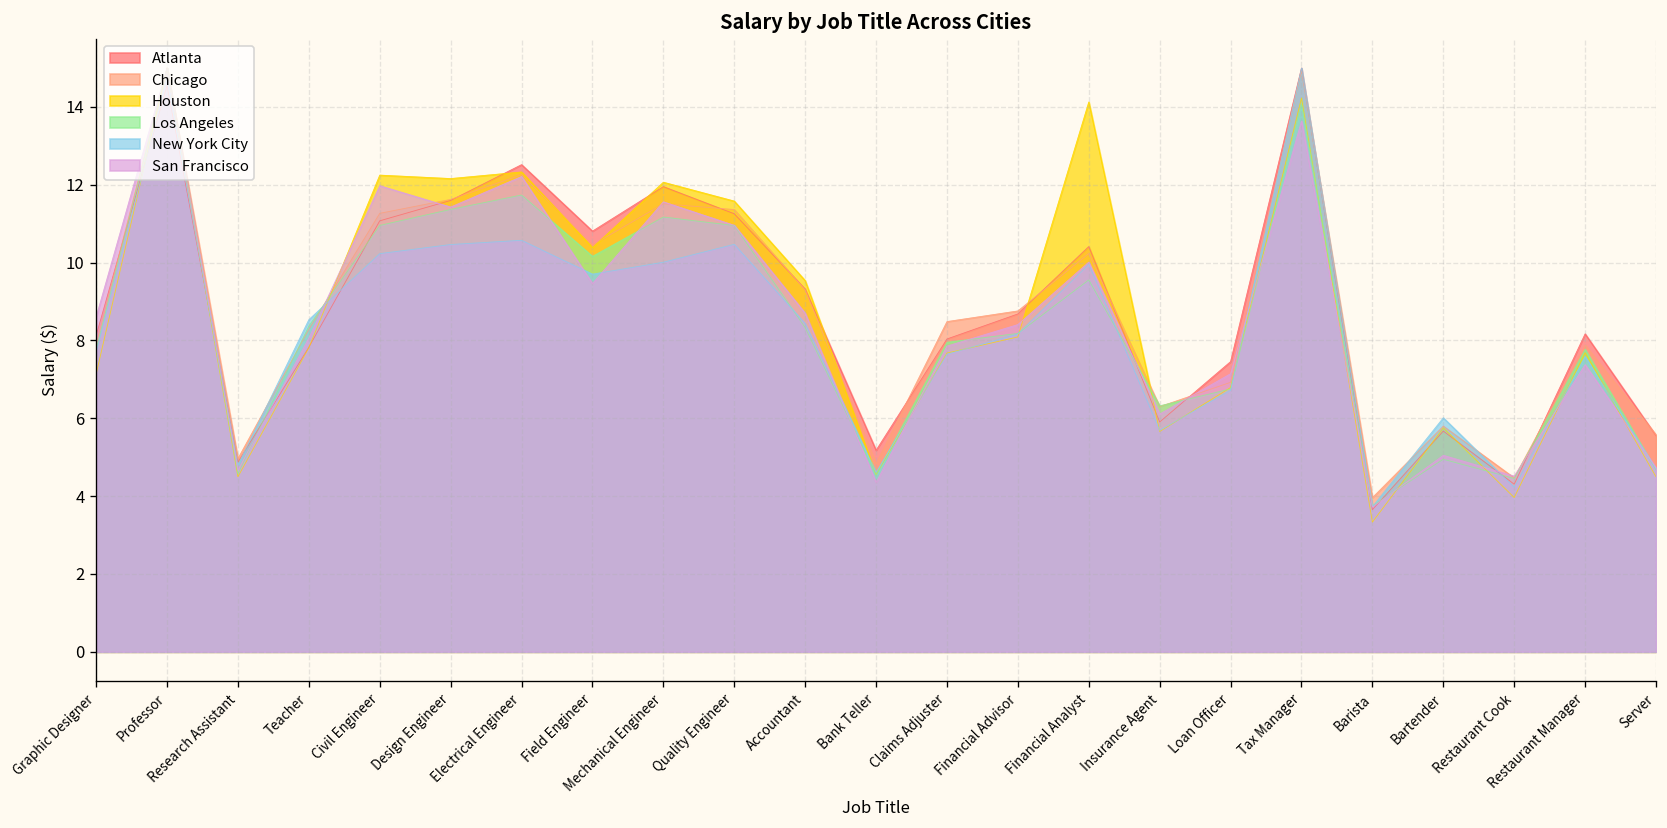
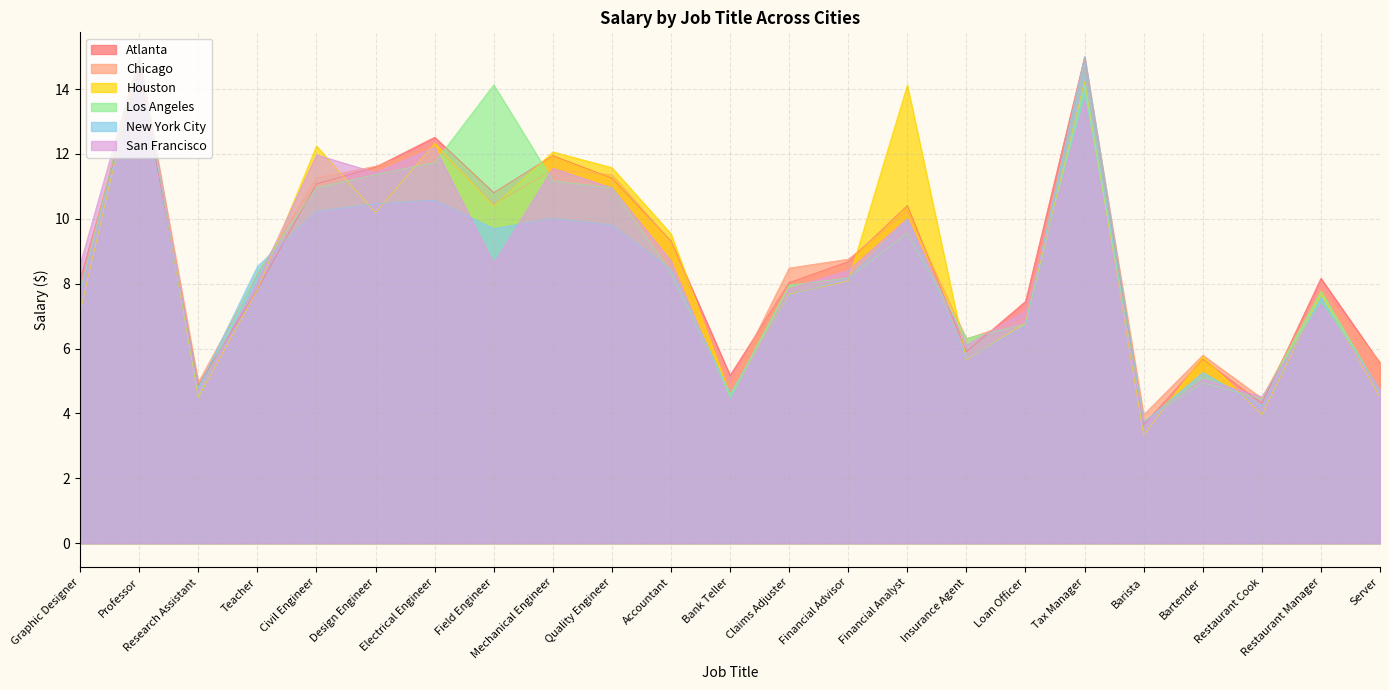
  {
    "Houston": {
      "Graphic Designer": 7.1,
      "Civil Engineer": 12.2,
-     "Design Engineer": 12.2,
+     "Design Engineer": 10.2,
      "Mechanical Engineer": 12.1,
      "Quality Engineer": 11.6,
      "Accountant": 9.5,
      "Financial Analyst": 14.1,
      "Tax Manager": 14.2,
      "Barista": 3.3,
      "Restaurant Cook": 4.0,
      "Restaurant Manager": 7.7,
      "Server": 4.5
    },
    "Los Angeles": {
      "Teacher": 8.4,
      "Civil Engineer": 11.0,
      "Electrical Engineer": 11.7,
-     "Field Engineer": 10.2,
+     "Field Engineer": 14.1,
      "Mechanical Engineer": 11.2,
      "Accountant": 8.3,
      "Claims Adjuster": 8.0,
      "Financial Analyst": 9.6,
      "Tax Manager": 14.1,
      "Bartender": 4.9,
      "Restaurant Manager": 7.8
    },
    "New York City": {
      "Teacher": 8.5,
      "Civil Engineer": 10.2,
      "Design Engineer": 10.5,
      "Electrical Engineer": 10.6,
      "Field Engineer": 9.7,
      "Mechanical Engineer": 10.0,
-     "Quality Engineer": 10.5,
+     "Quality Engineer": 9.8,
      "Accountant": 8.4,
-     "Bartender": 6.0,
+     "Bartender": 5.3,
      "Restaurant Cook": 4.2,
      "Restaurant Manager": 7.6
    },
    "San Francisco": {
      "Graphic Designer": 8.6,
      "Research Assistant": 4.7,
      "Teacher": 8.1,
      "Civil Engineer": 12.0,
-     "Field Engineer": 9.5,
+     "Field Engineer": 8.6,
      "Accountant": 8.7,
      "Bank Teller": 4.4,
      "Claims Adjuster": 7.9,
      "Financial Advisor": 8.4,
      "Insurance Agent": 6.1,
      "Loan Officer": 7.1,
      "Tax Manager": 13.6,
      "Bartender": 5.0,
      "Restaurant Manager": 7.4
    }
  }
